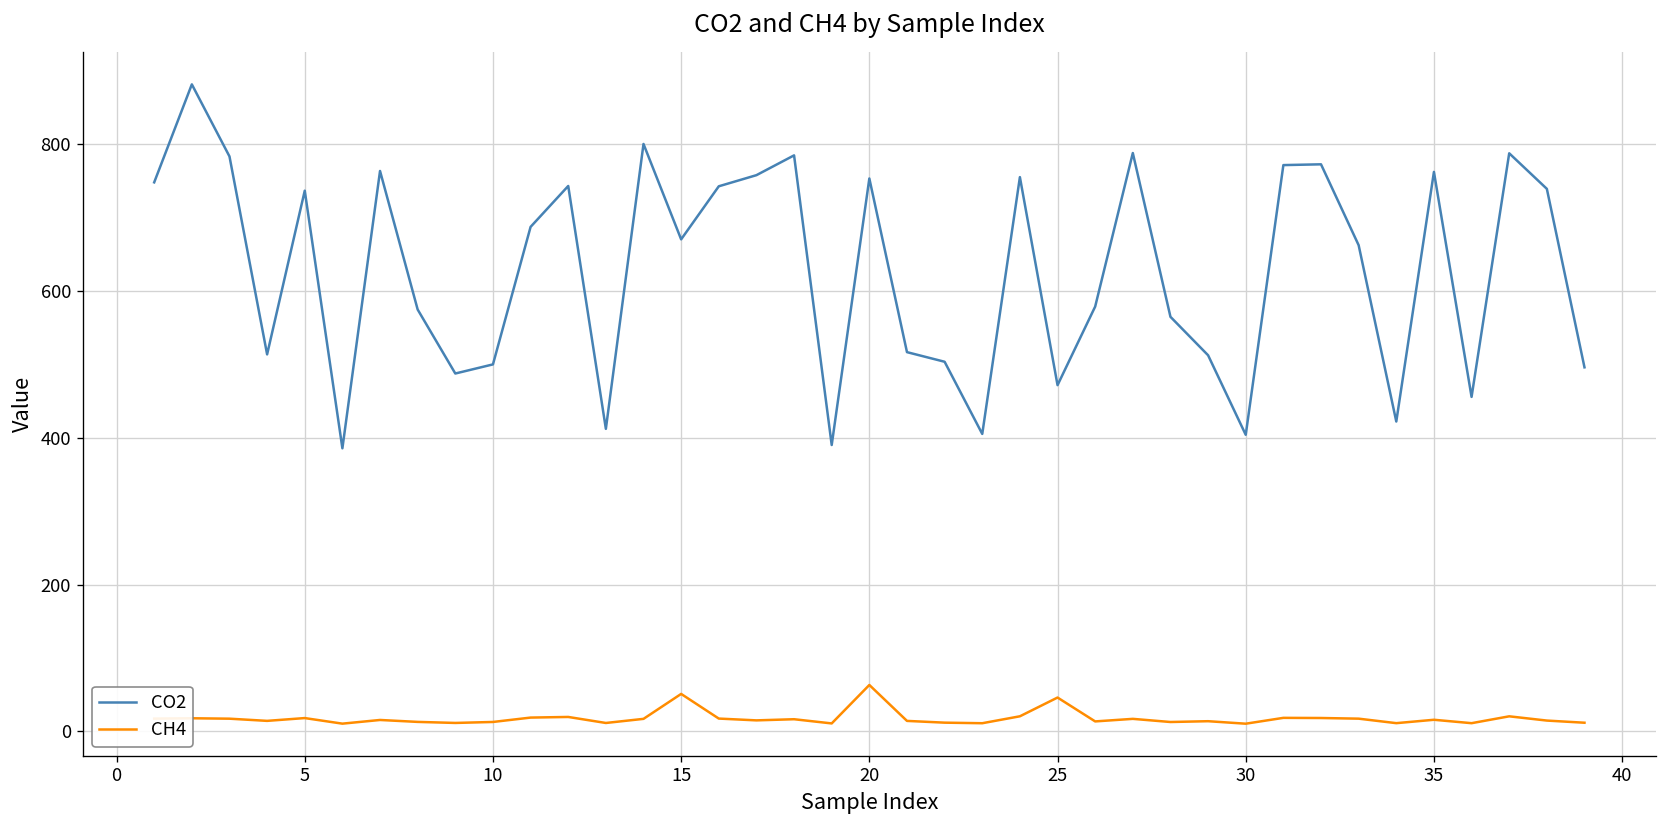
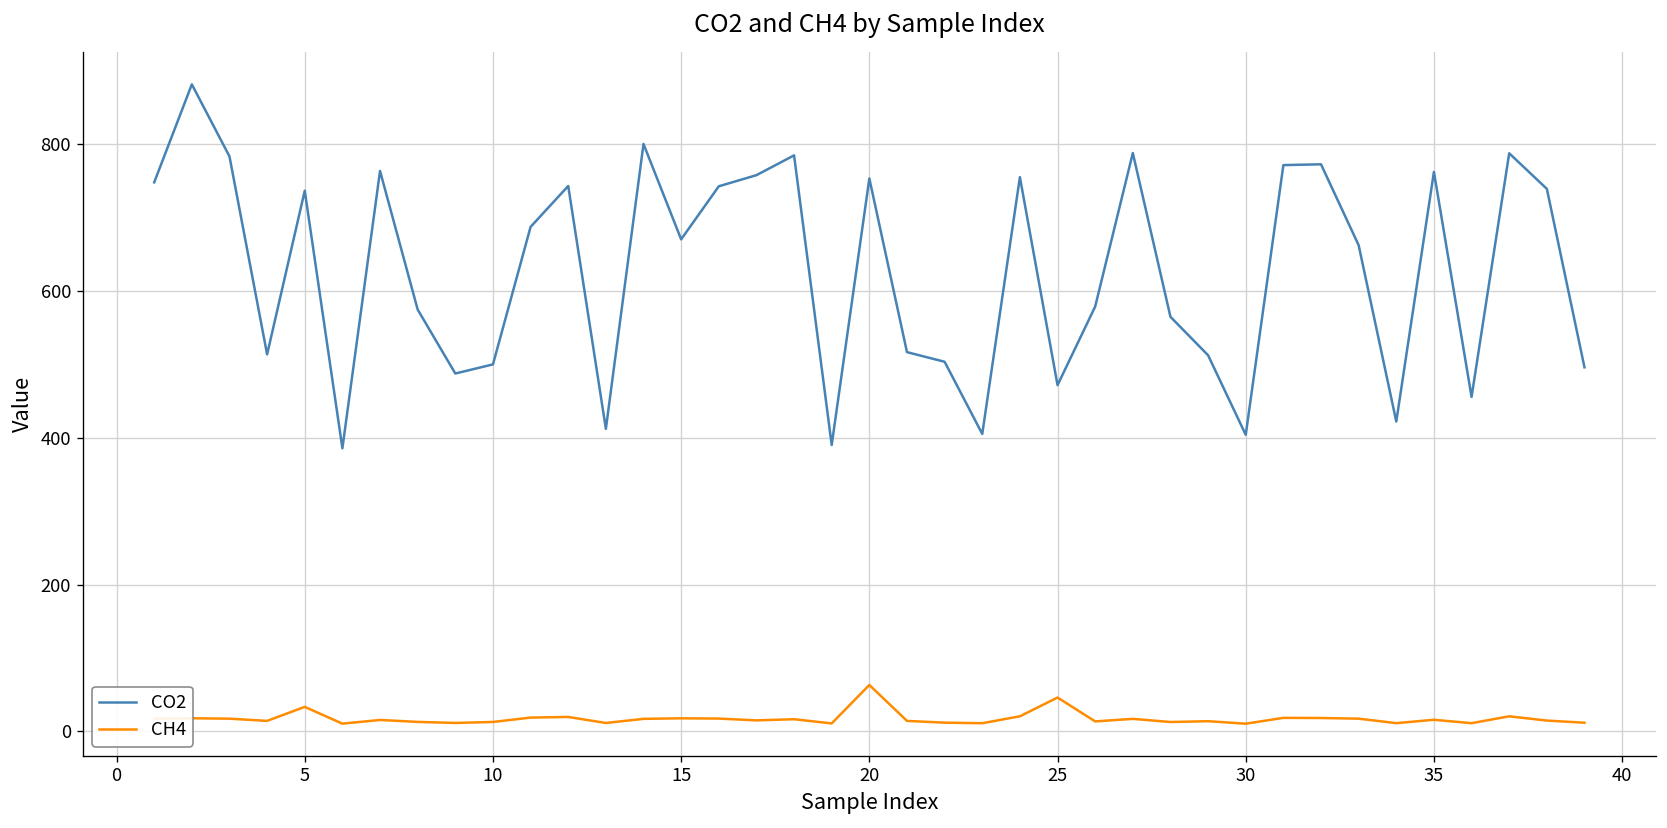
  {
    "CO2": {
      "5": 740,
      "10": 500,
      "15": 670,
      "20": 750,
      "25": 470,
      "30": 400,
      "35": 760
    },
    "CH4": {
-     "5": 20,
+     "5": 30,
      "10": 10,
-     "15": 50,
+     "15": 20,
      "20": 60,
      "25": 50,
      "30": 10,
      "35": 20
    }
  }
